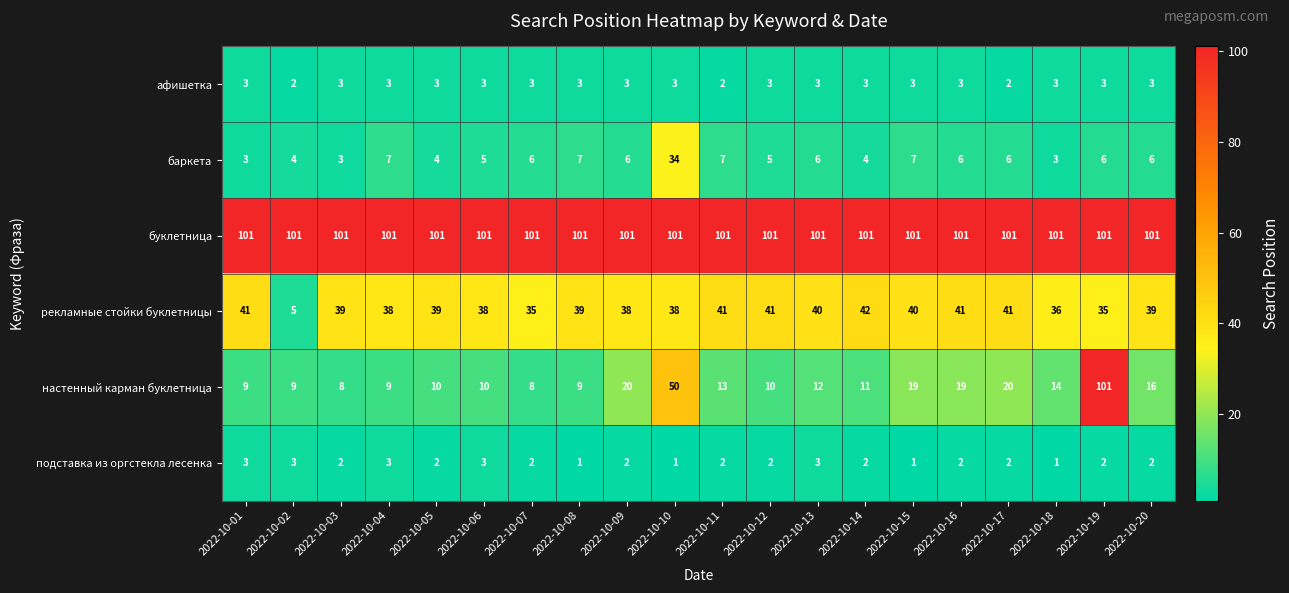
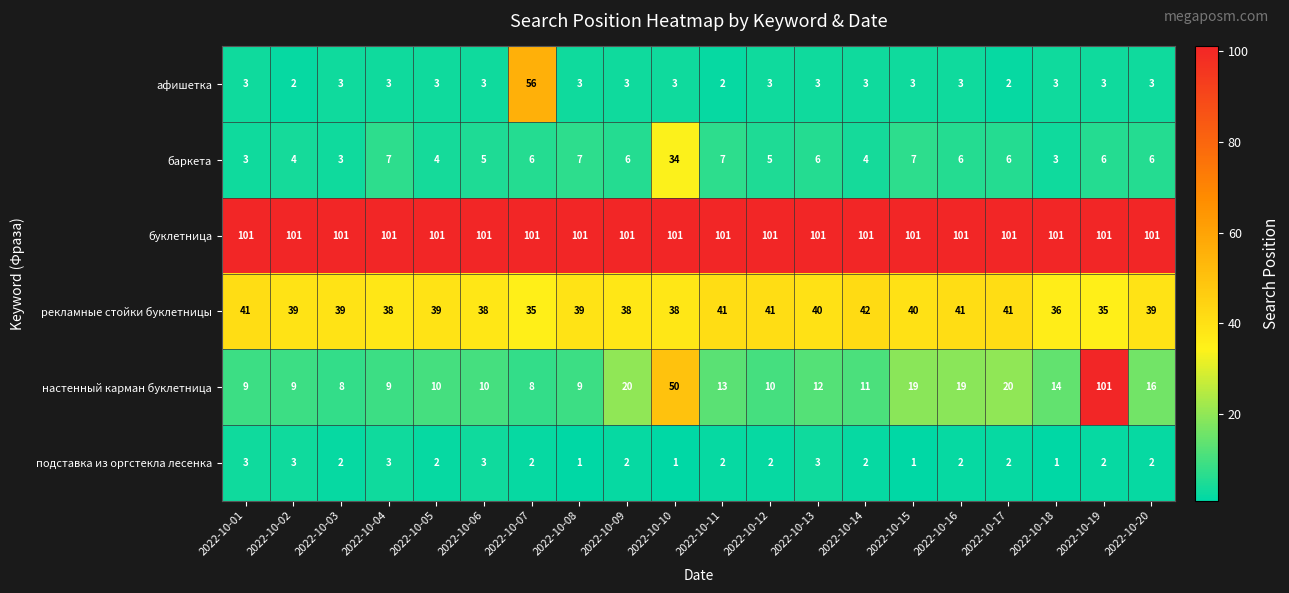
  {
    "афишетка": {
      "2022-10-01": 3,
      "2022-10-02": 2,
      "2022-10-03": 3,
      "2022-10-04": 3,
      "2022-10-05": 3,
      "2022-10-06": 3,
-     "2022-10-07": 3,
+     "2022-10-07": 56,
      "2022-10-08": 3,
      "2022-10-09": 3,
      "2022-10-10": 3,
      "2022-10-11": 2,
      "2022-10-12": 3,
      "2022-10-13": 3,
      "2022-10-14": 3,
      "2022-10-15": 3,
      "2022-10-16": 3,
      "2022-10-17": 2,
      "2022-10-18": 3,
      "2022-10-19": 3,
      "2022-10-20": 3
    },
    "баркета": {
      "2022-10-01": 3,
      "2022-10-02": 4,
      "2022-10-03": 3,
      "2022-10-04": 7,
      "2022-10-05": 4,
      "2022-10-06": 5,
      "2022-10-07": 6,
      "2022-10-08": 7,
      "2022-10-09": 6,
      "2022-10-10": 34,
      "2022-10-11": 7,
      "2022-10-12": 5,
      "2022-10-13": 6,
      "2022-10-14": 4,
      "2022-10-15": 7,
      "2022-10-16": 6,
      "2022-10-17": 6,
      "2022-10-18": 3,
      "2022-10-19": 6,
      "2022-10-20": 6
    },
    "буклетница": {
      "2022-10-01": 101,
      "2022-10-02": 101,
      "2022-10-03": 101,
      "2022-10-04": 101,
      "2022-10-05": 101,
      "2022-10-06": 101,
      "2022-10-07": 101,
      "2022-10-08": 101,
      "2022-10-09": 101,
      "2022-10-10": 101,
      "2022-10-11": 101,
      "2022-10-12": 101,
      "2022-10-13": 101,
      "2022-10-14": 101,
      "2022-10-15": 101,
      "2022-10-16": 101,
      "2022-10-17": 101,
      "2022-10-18": 101,
      "2022-10-19": 101,
      "2022-10-20": 101
    },
    "рекламные стойки буклетницы": {
      "2022-10-01": 41,
-     "2022-10-02": 5,
+     "2022-10-02": 39,
      "2022-10-03": 39,
      "2022-10-04": 38,
      "2022-10-05": 39,
      "2022-10-06": 38,
      "2022-10-07": 35,
      "2022-10-08": 39,
      "2022-10-09": 38,
      "2022-10-10": 38,
      "2022-10-11": 41,
      "2022-10-12": 41,
      "2022-10-13": 40,
      "2022-10-14": 42,
      "2022-10-15": 40,
      "2022-10-16": 41,
      "2022-10-17": 41,
      "2022-10-18": 36,
      "2022-10-19": 35,
      "2022-10-20": 39
    },
    "настенный карман буклетница": {
      "2022-10-01": 9,
      "2022-10-02": 9,
      "2022-10-03": 8,
      "2022-10-04": 9,
      "2022-10-05": 10,
      "2022-10-06": 10,
      "2022-10-07": 8,
      "2022-10-08": 9,
      "2022-10-09": 20,
      "2022-10-10": 50,
      "2022-10-11": 13,
      "2022-10-12": 10,
      "2022-10-13": 12,
      "2022-10-14": 11,
      "2022-10-15": 19,
      "2022-10-16": 19,
      "2022-10-17": 20,
      "2022-10-18": 14,
      "2022-10-19": 101,
      "2022-10-20": 16
    },
    "подставка из оргстекла лесенка": {
      "2022-10-01": 3,
      "2022-10-02": 3,
      "2022-10-03": 2,
      "2022-10-04": 3,
      "2022-10-05": 2,
      "2022-10-06": 3,
      "2022-10-07": 2,
      "2022-10-08": 1,
      "2022-10-09": 2,
      "2022-10-10": 1,
      "2022-10-11": 2,
      "2022-10-12": 2,
      "2022-10-13": 3,
      "2022-10-14": 2,
      "2022-10-15": 1,
      "2022-10-16": 2,
      "2022-10-17": 2,
      "2022-10-18": 1,
      "2022-10-19": 2,
      "2022-10-20": 2
    }
  }
